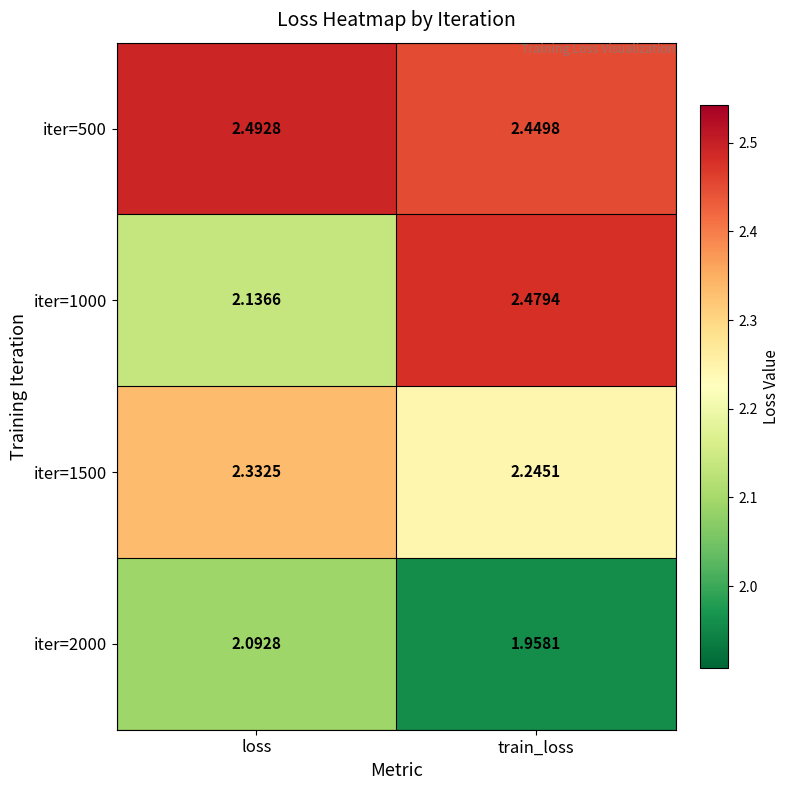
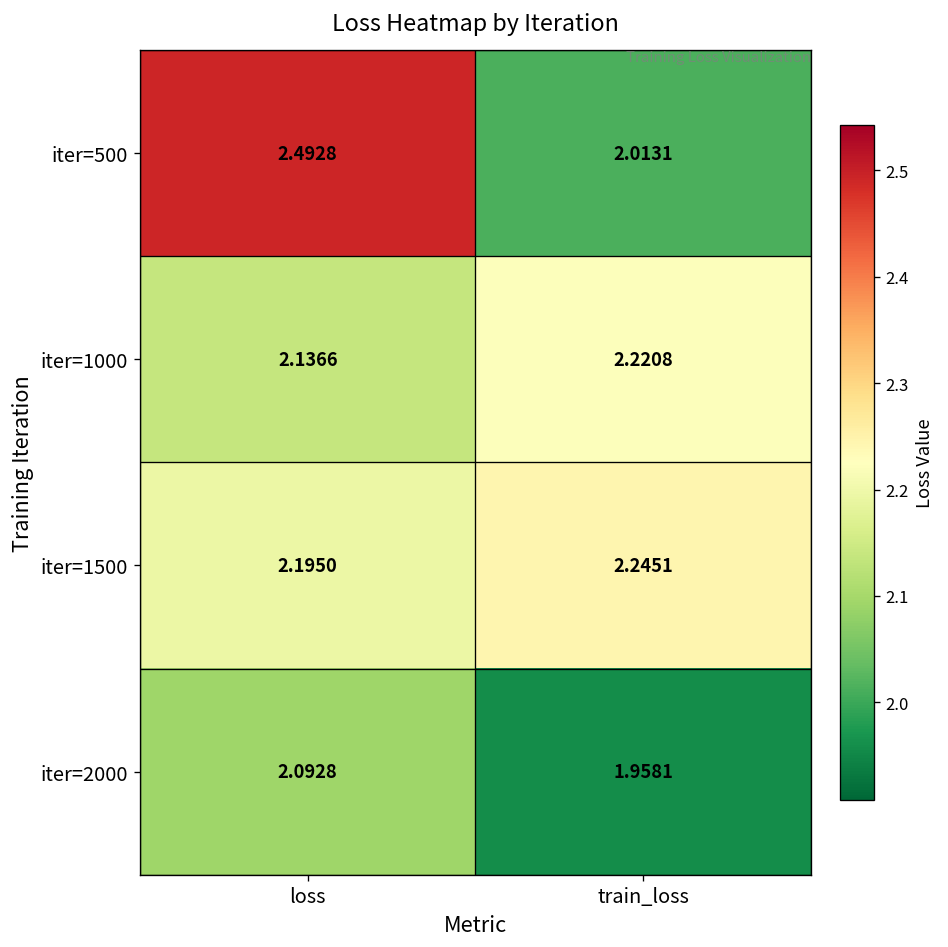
  {
    "iter=500": {
      "loss": 2.4928,
-     "train_loss": 2.4498
+     "train_loss": 2.0131
    },
    "iter=1000": {
      "loss": 2.1366,
-     "train_loss": 2.4794
+     "train_loss": 2.2208
    },
    "iter=1500": {
-     "loss": 2.3325,
+     "loss": 2.1950,
      "train_loss": 2.2451
    },
    "iter=2000": {
      "loss": 2.0928,
      "train_loss": 1.9581
    }
  }
